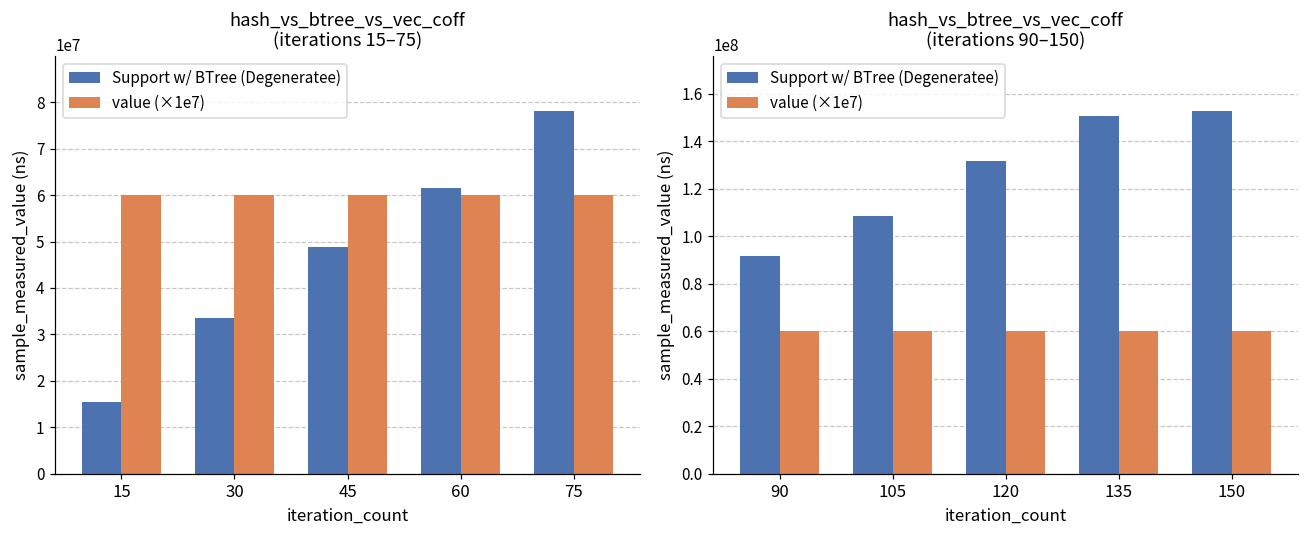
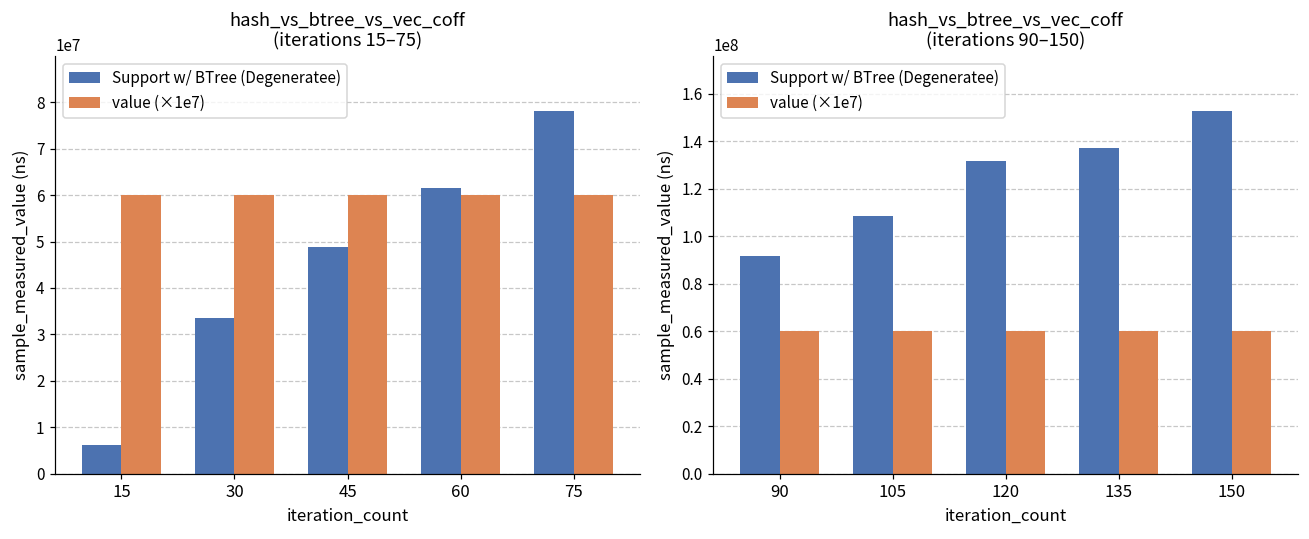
  {
    "hash_vs_btree_vs_vec_coff (iterations 15–75)": {
      "Support w/ BTree (Degeneratee)": {
-       "15": 15000000,
+       "15": 6000000,
        "30": 33000000,
        "45": 49000000,
        "60": 61000000,
        "75": 78000000
      },
      "value (×1e7)": {
        "15": 60000000,
        "30": 60000000,
        "45": 60000000,
        "60": 60000000,
        "75": 60000000
      }
    },
    "hash_vs_btree_vs_vec_coff (iterations 90–150)": {
      "Support w/ BTree (Degeneratee)": {
        "90": 92000000,
        "105": 108000000,
        "120": 132000000,
-       "135": 150000000,
+       "135": 137000000,
        "150": 153000000
      },
      "value (×1e7)": {
        "90": 60000000,
        "105": 60000000,
        "120": 60000000,
        "135": 60000000,
        "150": 60000000
      }
    }
  }
